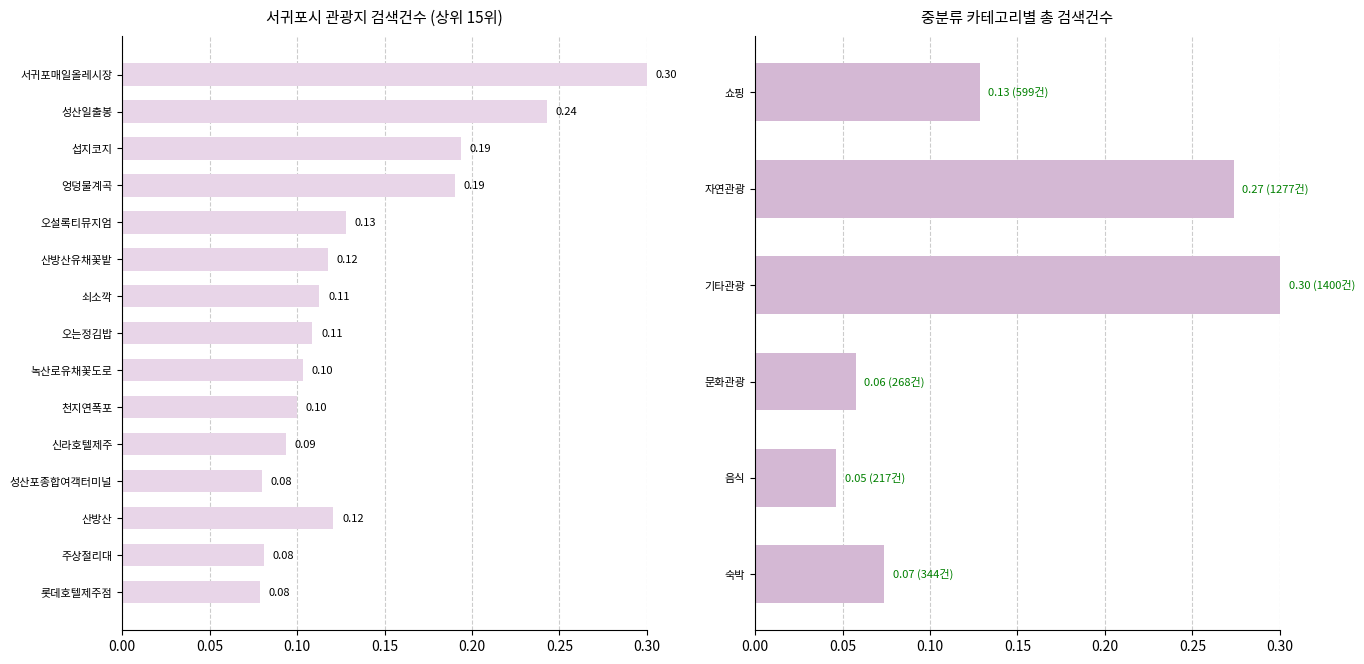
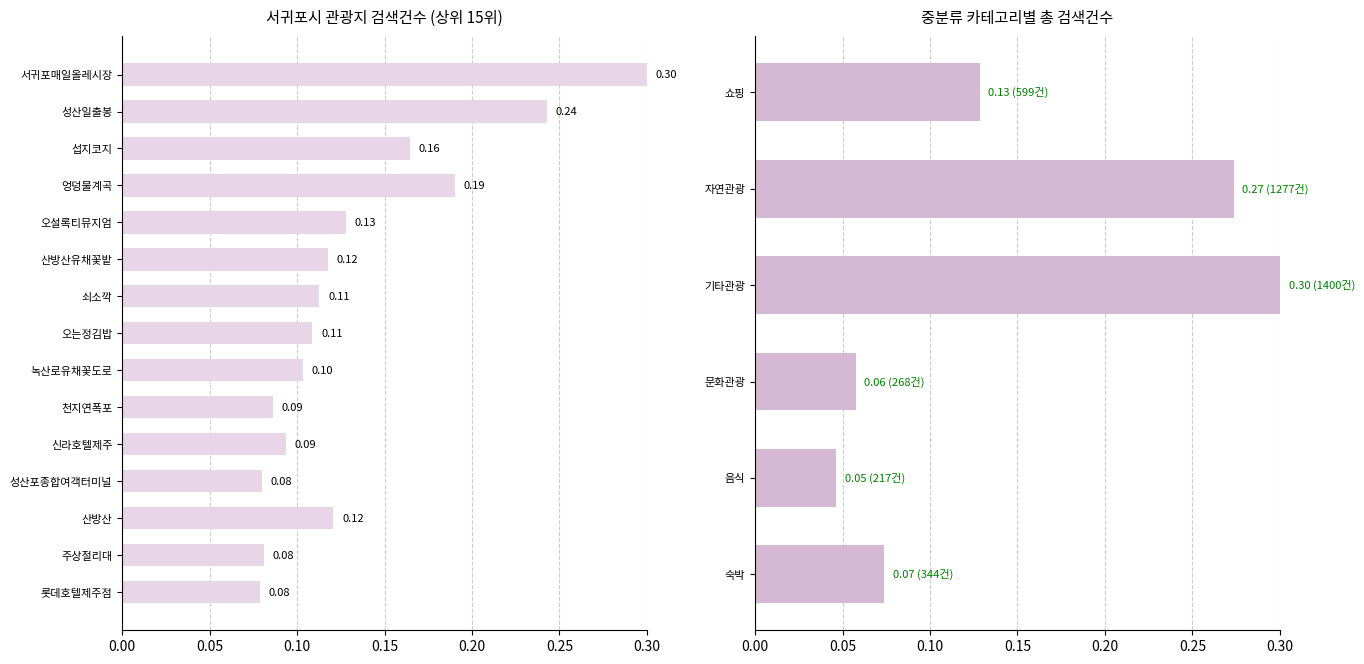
  {
    "서귀포시 관광지 검색건수 (상위 15위)": {
      "서귀포매일올레시장": 0.30,
      "성산일출봉": 0.24,
-     "섭지코지": 0.19,
+     "섭지코지": 0.16,
      "엉덩물계곡": 0.19,
      "오설록티뮤지엄": 0.13,
      "산방산유채꽃밭": 0.12,
      "쇠소깍": 0.11,
      "오는정김밥": 0.11,
      "녹산로유채꽃도로": 0.10,
-     "천지연폭포": 0.10,
+     "천지연폭포": 0.09,
      "신라호텔제주": 0.09,
      "성산포종합여객터미널": 0.08,
      "산방산": 0.12,
      "주상절리대": 0.08,
      "롯데호텔제주점": 0.08
    },
    "중분류 카테고리별 총 검색건수": {
      "쇼핑": 0.13,
      "자연관광": 0.27,
      "기타관광": 0.30,
      "문화관광": 0.06,
      "음식": 0.05,
      "숙박": 0.07
    }
  }
